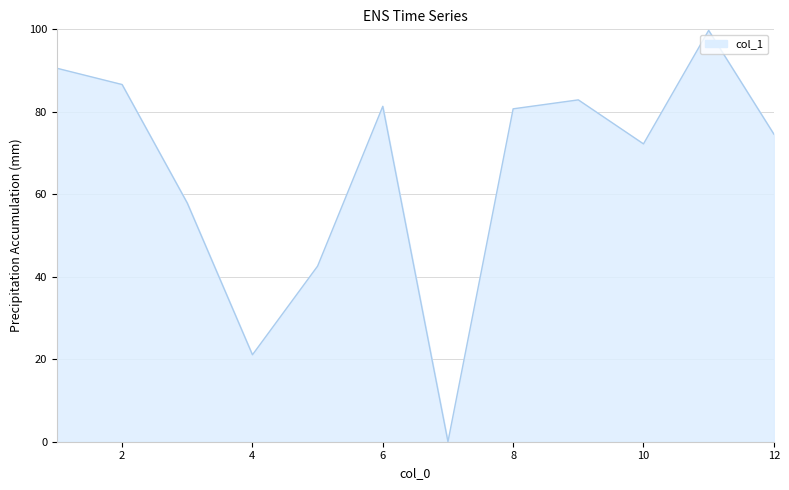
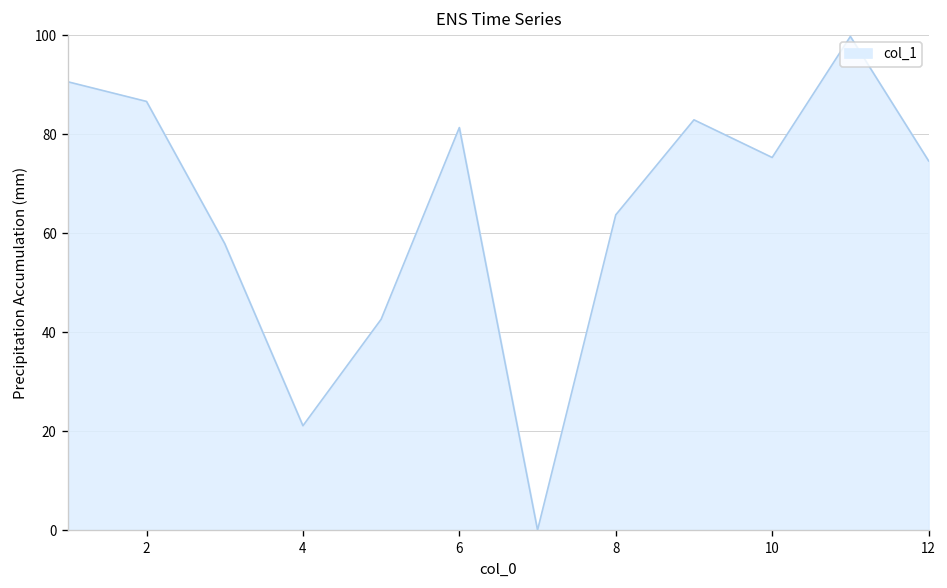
  {
    "2": 87,
    "4": 21,
    "6": 81,
-   "8": 81,
-   "10": 72,
+   "8": 64,
+   "10": 75,
    "12": 75
  }
